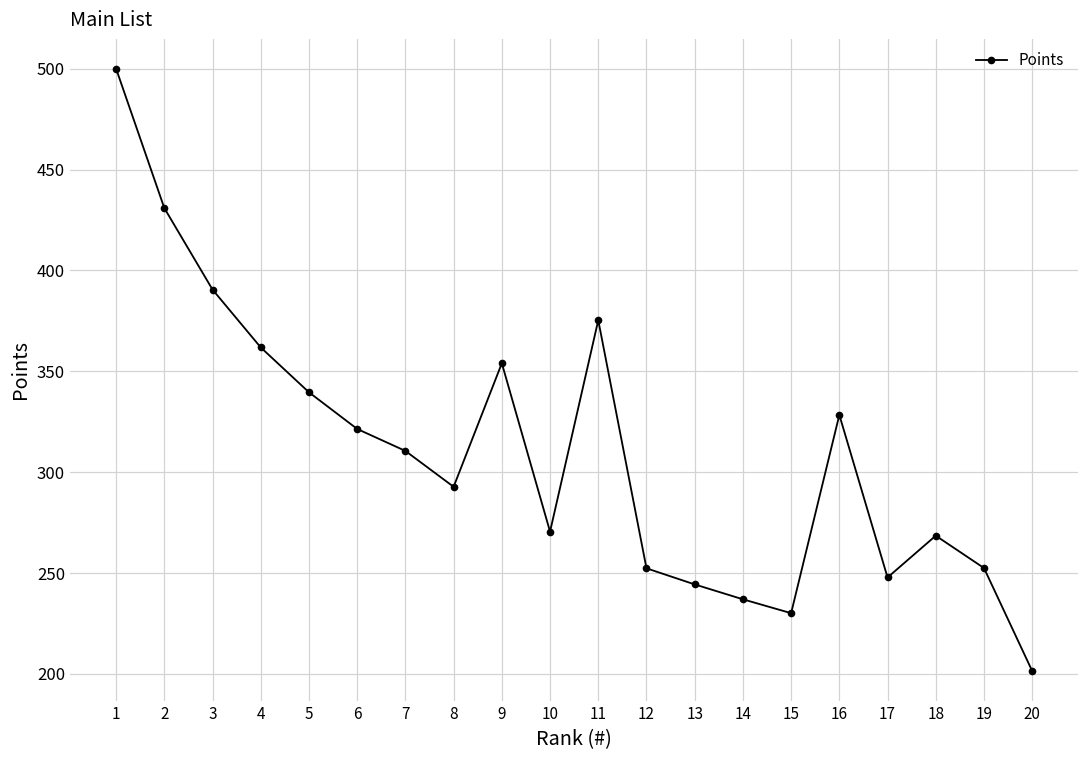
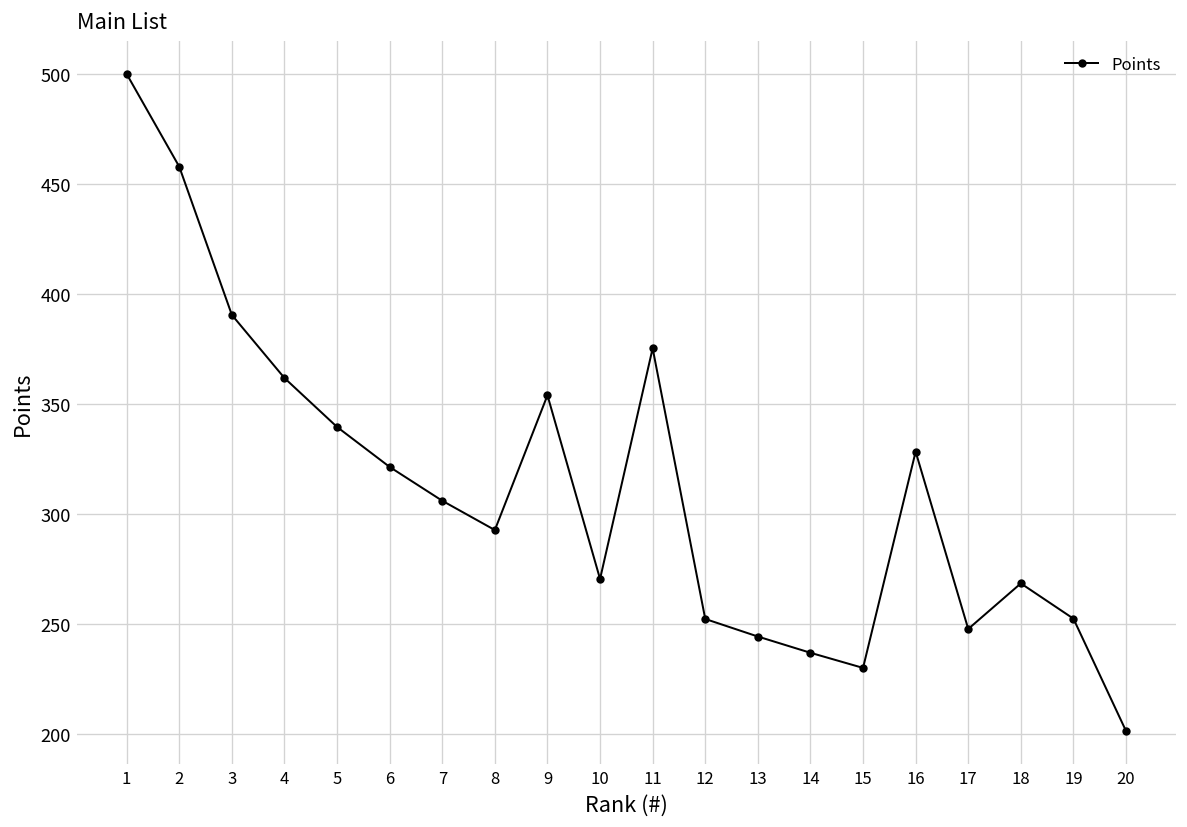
  {
    "1": 500,
-   "2": 431,
+   "2": 458,
    "3": 391,
    "4": 362,
    "5": 340,
    "6": 321,
-   "7": 311,
+   "7": 306,
    "8": 293,
    "9": 354,
    "10": 271,
    "11": 375,
    "12": 252,
    "13": 244,
    "14": 237,
    "15": 230,
    "16": 328,
    "17": 248,
    "18": 269,
    "19": 253,
    "20": 201
  }
